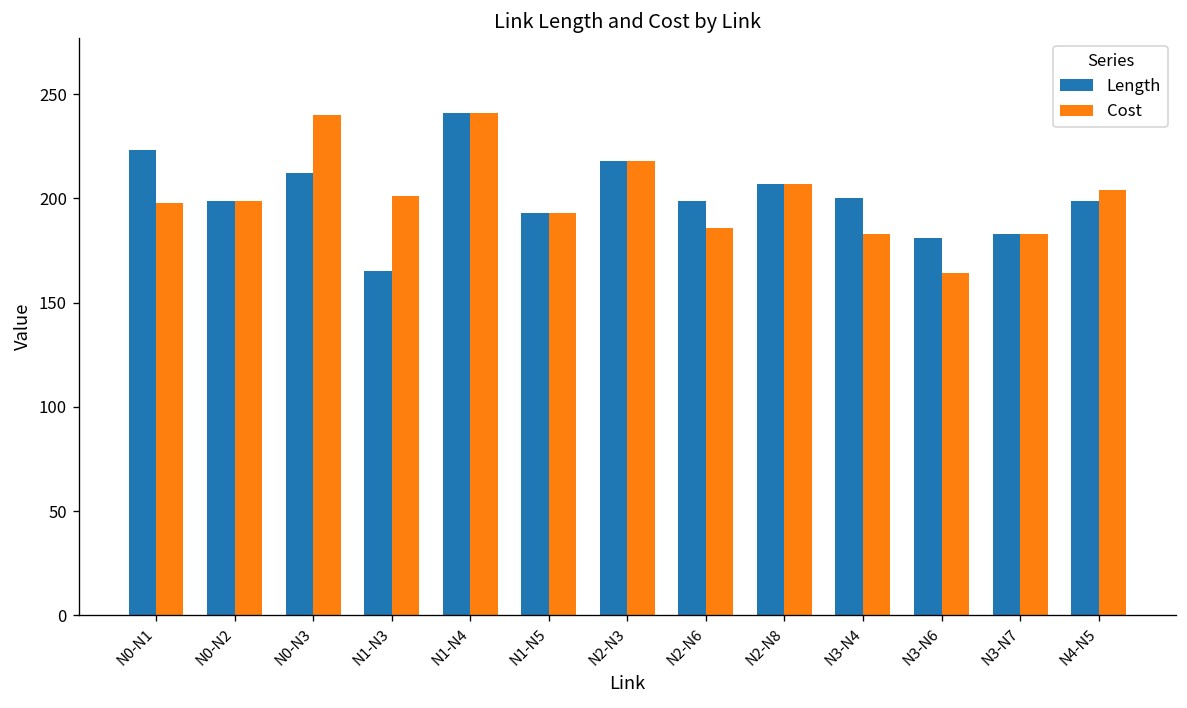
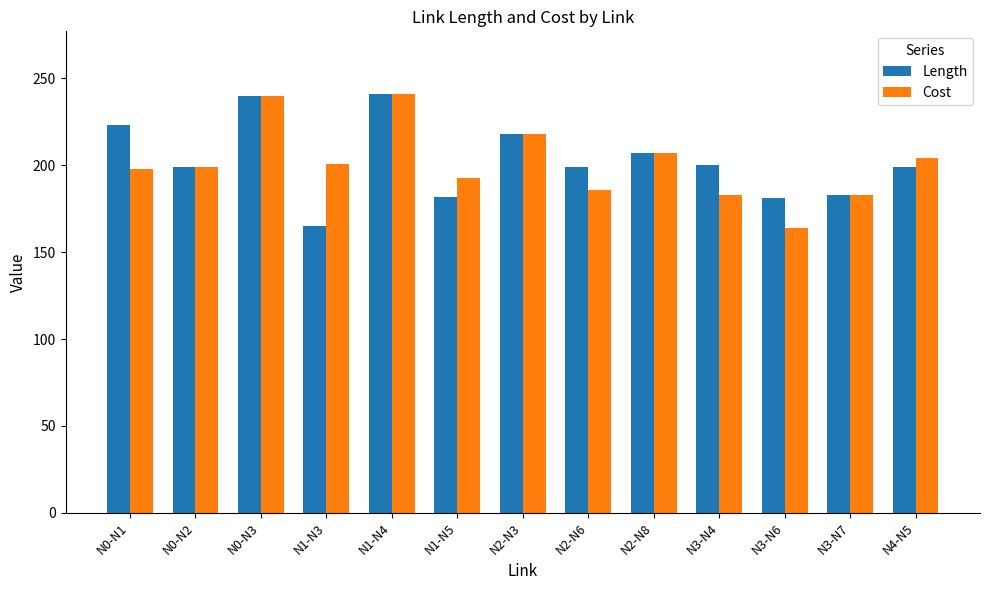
  {
    "Length": {
      "N0-N1": 223,
      "N0-N2": 199,
-     "N0-N3": 212,
+     "N0-N3": 240,
      "N1-N3": 165,
      "N1-N4": 241,
-     "N1-N5": 193,
+     "N1-N5": 182,
      "N2-N3": 218,
      "N2-N6": 199,
      "N2-N8": 207,
      "N3-N4": 200,
      "N3-N6": 181,
      "N3-N7": 183,
      "N4-N5": 199
    },
    "Cost": {
      "N0-N1": 198,
      "N0-N2": 199,
      "N0-N3": 240,
      "N1-N3": 201,
      "N1-N4": 241,
      "N1-N5": 193,
      "N2-N3": 218,
      "N2-N6": 186,
      "N2-N8": 207,
      "N3-N4": 183,
      "N3-N6": 164,
      "N3-N7": 183,
      "N4-N5": 204
    }
  }
